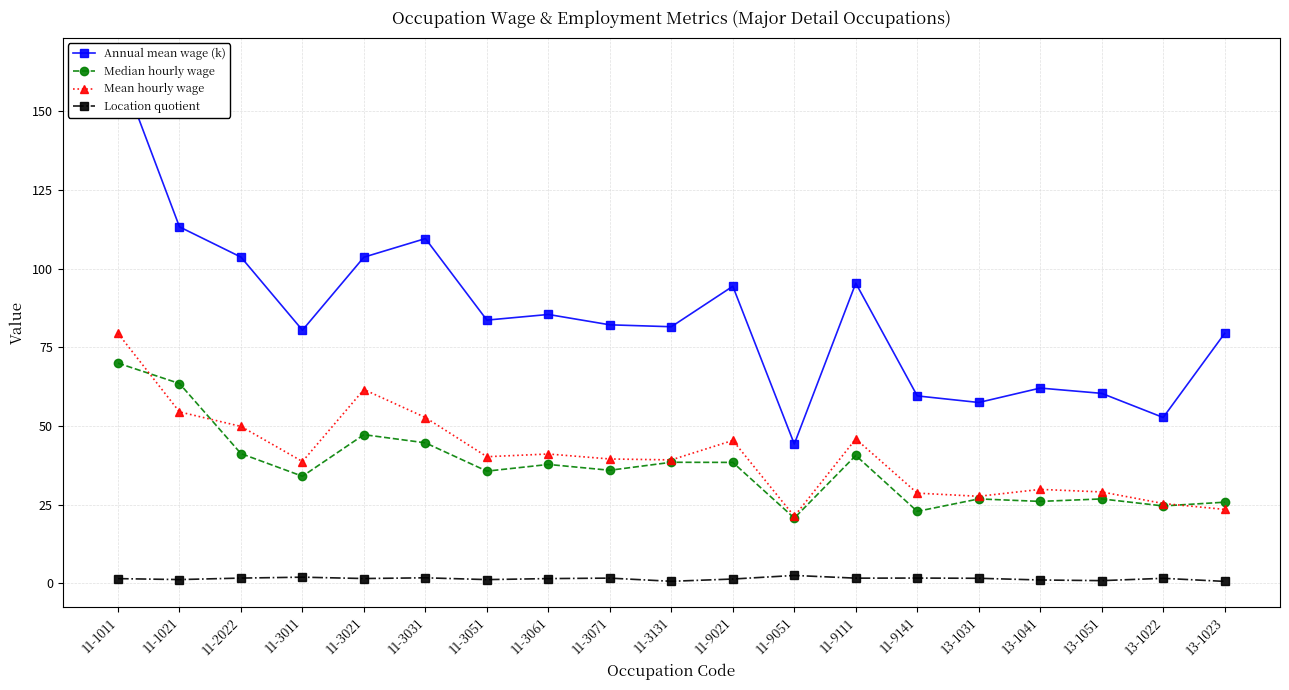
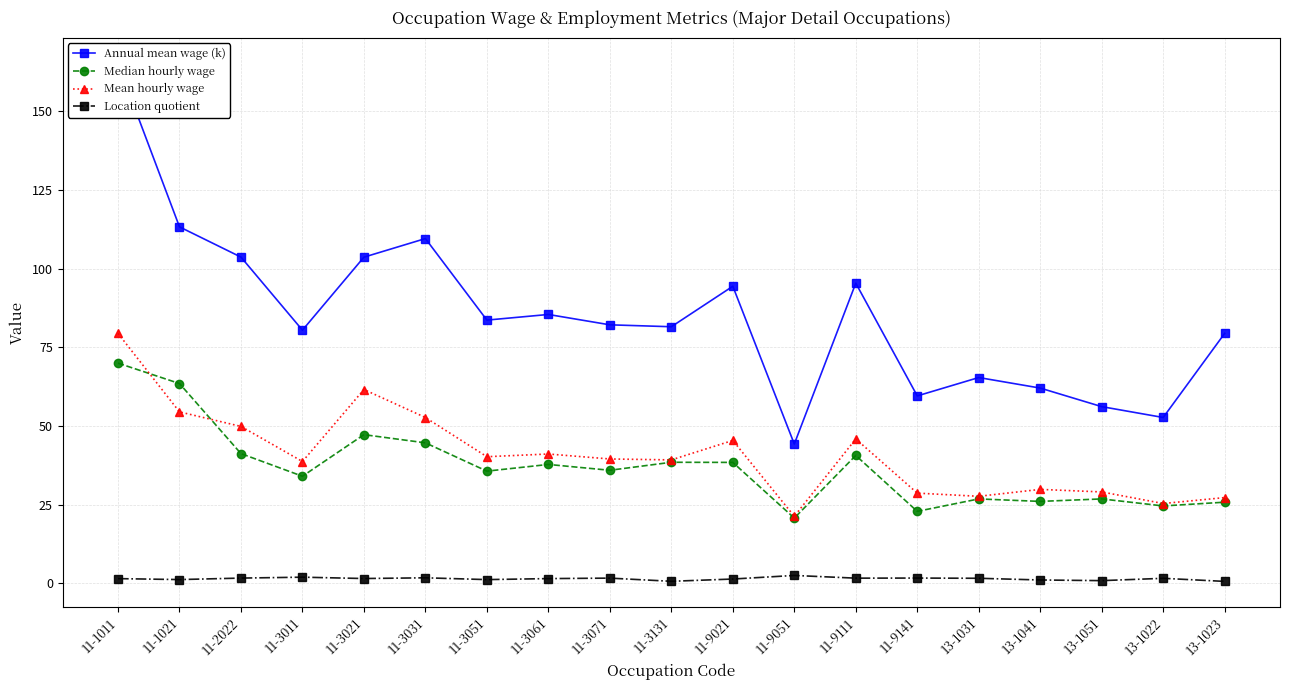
  {
    "Annual mean wage (k)": {
      "11-1021": 113,
      "11-2022": 104,
      "11-3011": 80,
      "11-3021": 104,
      "11-3031": 110,
      "11-3051": 84,
      "11-3061": 85,
      "11-3071": 82,
      "11-3131": 82,
      "11-9021": 94,
      "11-9051": 44,
      "11-9111": 95,
      "11-9141": 60,
-     "13-1031": 57,
+     "13-1031": 65,
      "13-1041": 62,
-     "13-1051": 60,
+     "13-1051": 56,
      "13-1022": 53,
      "13-1023": 79
    },
    "Median hourly wage": {
      "11-1011": 70,
      "11-1021": 63,
      "11-2022": 41,
      "11-3011": 34,
      "11-3021": 47,
      "11-3031": 45,
      "11-3051": 36,
      "11-3061": 38,
      "11-3071": 36,
      "11-9021": 38,
      "11-9111": 41,
      "11-9141": 23,
      "13-1031": 27,
      "13-1041": 26,
      "13-1051": 27,
      "13-1023": 26
    },
    "Mean hourly wage": {
      "11-1011": 79,
      "11-1021": 54,
      "11-2022": 50,
      "11-3011": 39,
      "11-3021": 62,
      "11-3031": 53,
      "11-3051": 40,
      "11-3061": 41,
      "11-3071": 39,
      "11-9021": 45,
      "11-9111": 46,
      "11-9141": 29,
      "13-1031": 28,
      "13-1041": 30,
      "13-1051": 29,
-     "13-1023": 23
+     "13-1023": 27
    },
    "Location quotient": {
      "11-1011": 1,
      "11-1021": 1,
      "11-2022": 2,
      "11-3011": 2,
      "11-3021": 1,
      "11-3031": 2,
      "11-3051": 1,
      "11-3061": 1,
      "11-3071": 2,
      "11-3131": 1,
      "11-9021": 1,
      "11-9051": 2,
      "11-9111": 2,
      "11-9141": 2,
      "13-1031": 2,
      "13-1041": 1,
      "13-1051": 1,
      "13-1022": 2,
      "13-1023": 1
    }
  }
